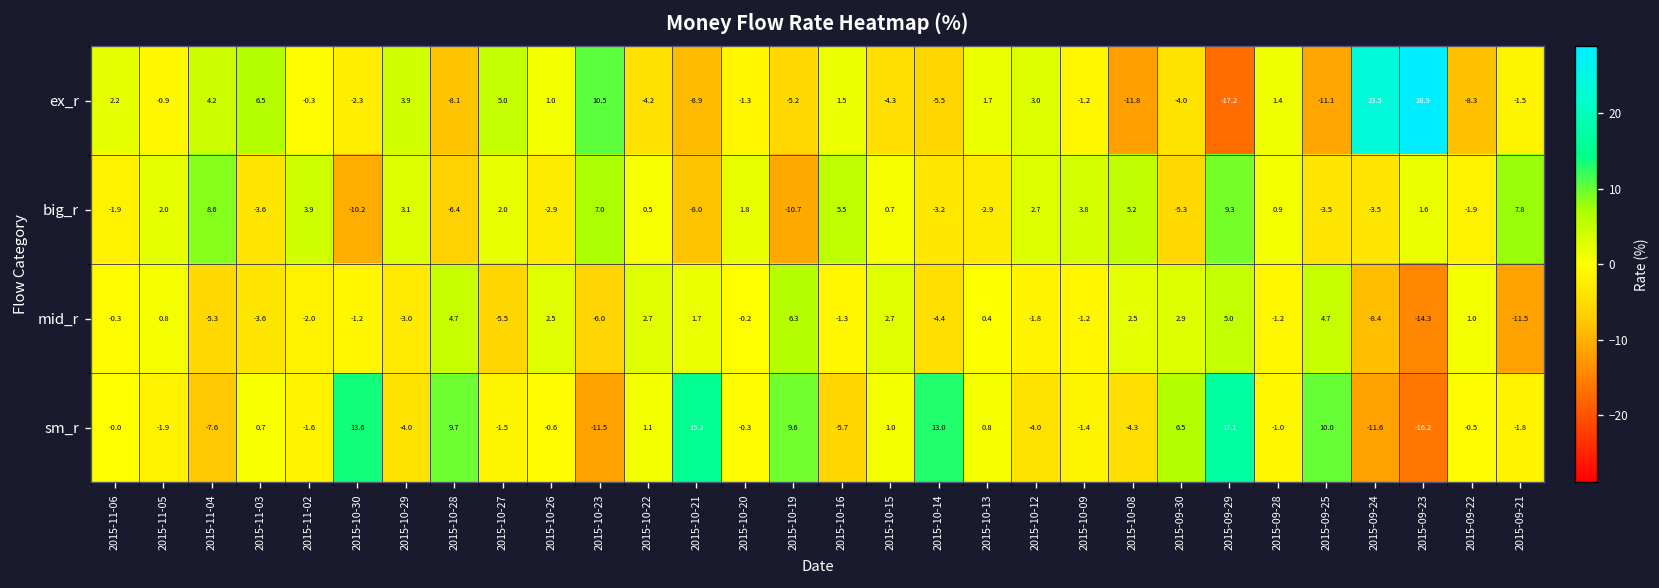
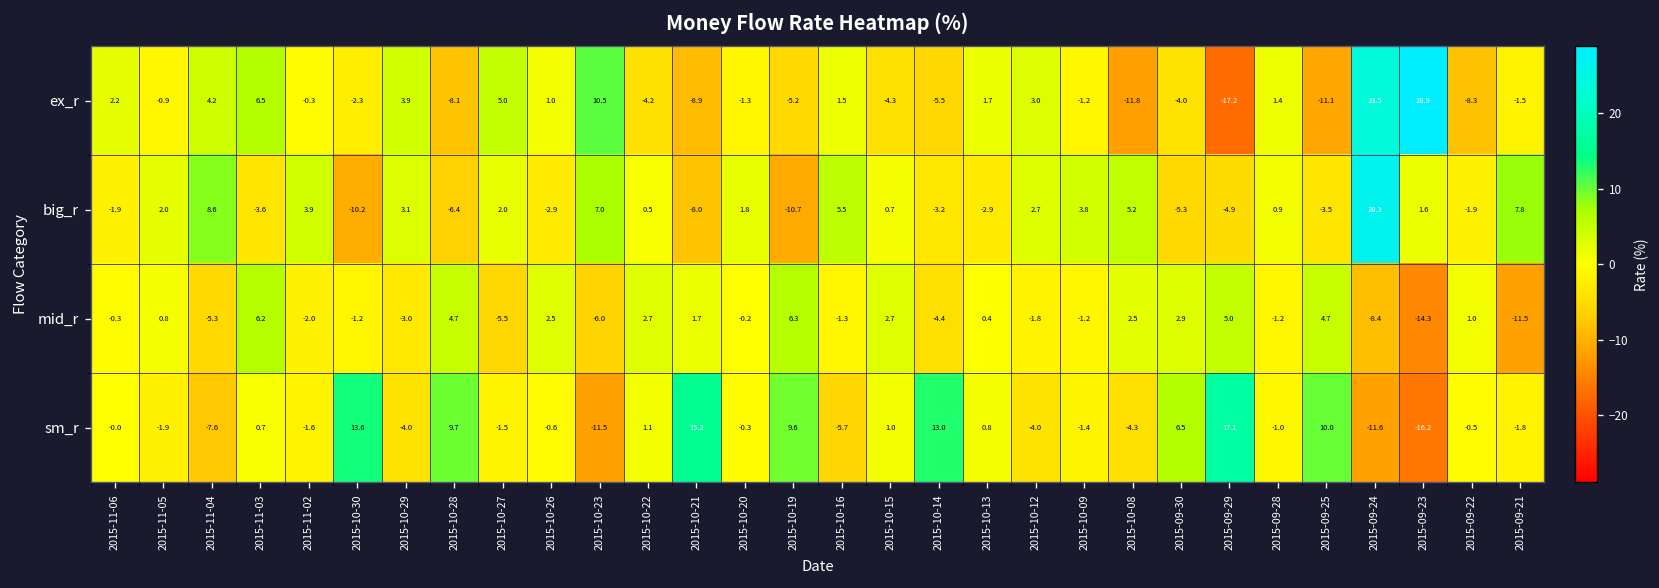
  {
    "ex_r": {
      "2015-11-06": 2.2,
      "2015-11-05": -0.9,
      "2015-11-04": 4.2,
      "2015-11-03": 6.5,
      "2015-11-02": -0.3,
      "2015-10-30": -2.3,
      "2015-10-29": 3.9,
      "2015-10-28": -8.1,
      "2015-10-27": 5.0,
      "2015-10-26": 1.0,
      "2015-10-23": 10.5,
      "2015-10-22": -4.2,
      "2015-10-21": -8.9,
      "2015-10-20": -1.3,
      "2015-10-19": -5.2,
      "2015-10-16": 1.5,
      "2015-10-15": -4.3,
      "2015-10-14": -5.5,
      "2015-10-13": 1.7,
      "2015-10-12": 3.0,
      "2015-10-09": -1.2,
      "2015-10-08": -11.8,
      "2015-09-30": -4.0,
      "2015-09-29": -17.2,
      "2015-09-28": 1.4,
      "2015-09-25": -11.1,
      "2015-09-24": 23.5,
      "2015-09-23": 28.9,
      "2015-09-22": -8.3,
      "2015-09-21": -1.5
    },
    "big_r": {
      "2015-11-06": -1.9,
      "2015-11-05": 2.0,
      "2015-11-04": 8.6,
      "2015-11-03": -3.6,
      "2015-11-02": 3.9,
      "2015-10-30": -10.2,
      "2015-10-29": 3.1,
      "2015-10-28": -6.4,
      "2015-10-27": 2.0,
      "2015-10-26": -2.9,
      "2015-10-23": 7.0,
      "2015-10-22": 0.5,
      "2015-10-21": -8.0,
      "2015-10-20": 1.8,
      "2015-10-19": -10.7,
      "2015-10-16": 5.5,
      "2015-10-15": 0.7,
      "2015-10-14": -3.2,
      "2015-10-13": -2.9,
      "2015-10-12": 2.7,
      "2015-10-09": 3.8,
      "2015-10-08": 5.2,
      "2015-09-30": -5.3,
-     "2015-09-29": 9.3,
+     "2015-09-29": -4.9,
      "2015-09-28": 0.9,
      "2015-09-25": -3.5,
-     "2015-09-24": -3.5,
+     "2015-09-24": 26.3,
      "2015-09-23": 1.6,
      "2015-09-22": -1.9,
      "2015-09-21": 7.8
    },
    "mid_r": {
      "2015-11-06": -0.3,
      "2015-11-05": 0.8,
      "2015-11-04": -5.3,
-     "2015-11-03": -3.6,
+     "2015-11-03": 6.2,
      "2015-11-02": -2.0,
      "2015-10-30": -1.2,
      "2015-10-29": -3.0,
      "2015-10-28": 4.7,
      "2015-10-27": -5.5,
      "2015-10-26": 2.5,
      "2015-10-23": -6.0,
      "2015-10-22": 2.7,
      "2015-10-21": 1.7,
      "2015-10-20": -0.2,
      "2015-10-19": 6.3,
      "2015-10-16": -1.3,
      "2015-10-15": 2.7,
      "2015-10-14": -4.4,
      "2015-10-13": 0.4,
      "2015-10-12": -1.8,
      "2015-10-09": -1.2,
      "2015-10-08": 2.5,
      "2015-09-30": 2.9,
      "2015-09-29": 5.0,
      "2015-09-28": -1.2,
      "2015-09-25": 4.7,
      "2015-09-24": -8.4,
      "2015-09-23": -14.3,
      "2015-09-22": 1.0,
      "2015-09-21": -11.5
    },
    "sm_r": {
      "2015-11-06": -0.0,
      "2015-11-05": -1.9,
      "2015-11-04": -7.6,
      "2015-11-03": 0.7,
      "2015-11-02": -1.6,
      "2015-10-30": 13.6,
      "2015-10-29": -4.0,
      "2015-10-28": 9.7,
      "2015-10-27": -1.5,
      "2015-10-26": -0.6,
      "2015-10-23": -11.5,
      "2015-10-22": 1.1,
      "2015-10-21": 15.2,
      "2015-10-20": -0.3,
      "2015-10-19": 9.6,
      "2015-10-16": -5.7,
      "2015-10-15": 1.0,
      "2015-10-14": 13.0,
      "2015-10-13": 0.8,
      "2015-10-12": -4.0,
      "2015-10-09": -1.4,
      "2015-10-08": -4.3,
      "2015-09-30": 6.5,
      "2015-09-29": 17.1,
      "2015-09-28": -1.0,
      "2015-09-25": 10.0,
      "2015-09-24": -11.6,
      "2015-09-23": -16.2,
      "2015-09-22": -0.5,
      "2015-09-21": -1.8
    }
  }
